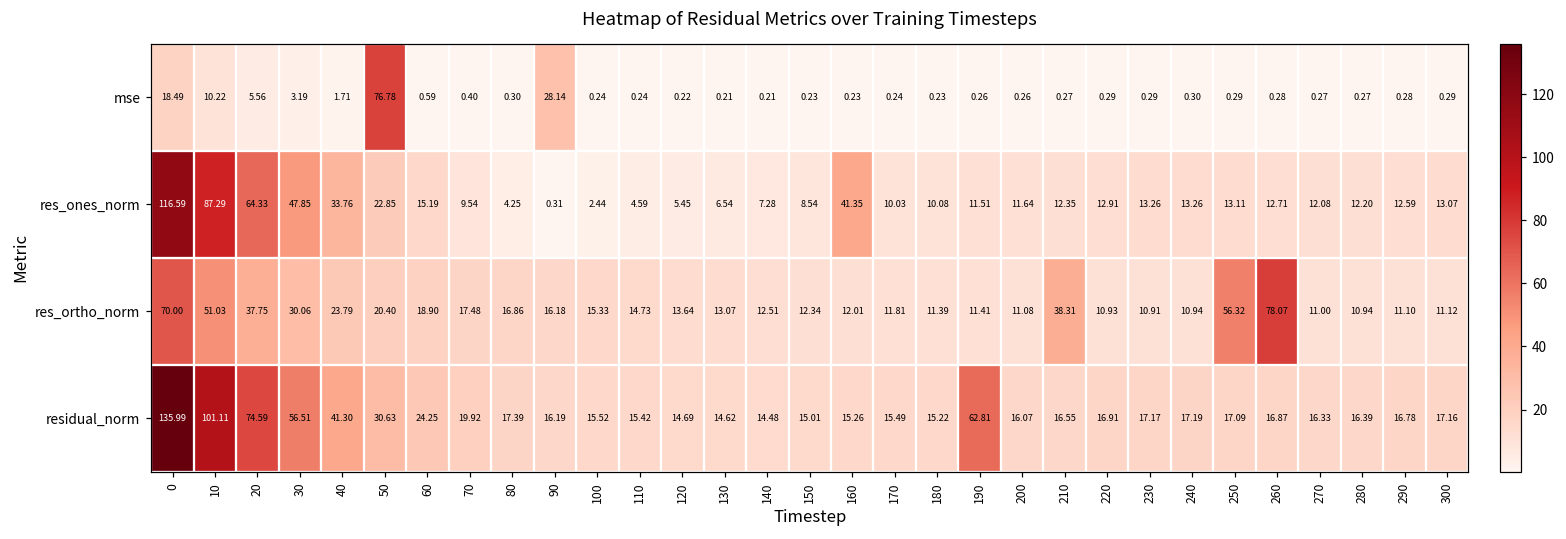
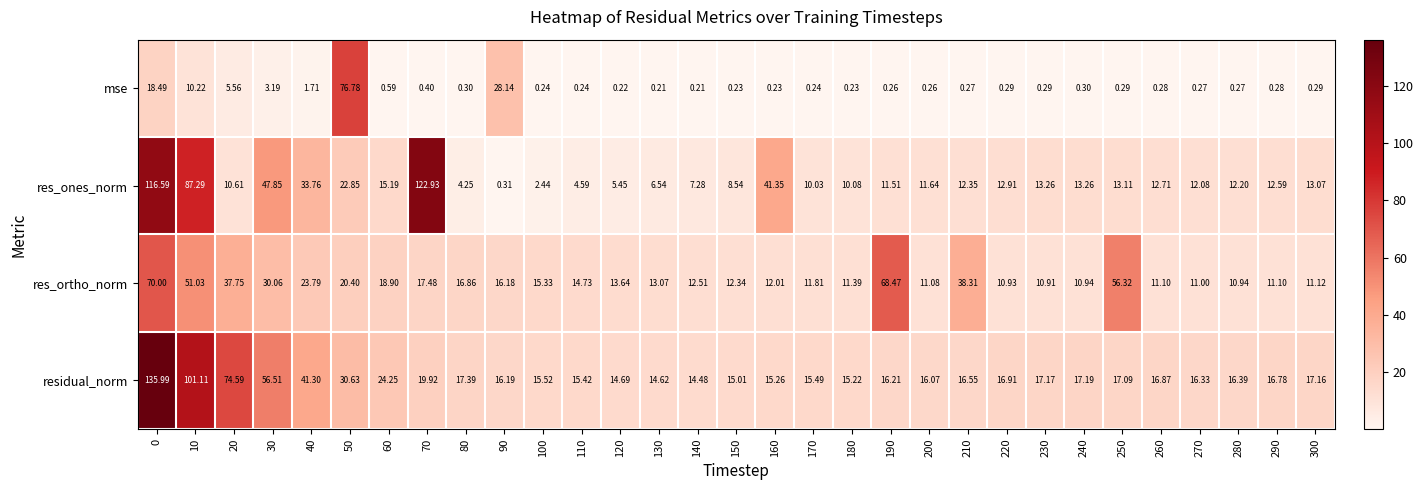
  {
    "mse": {
      "0": 18.49,
      "10": 10.22,
      "20": 5.56,
      "30": 3.19,
      "40": 1.71,
      "50": 76.78,
      "60": 0.59,
      "70": 0.40,
      "80": 0.30,
      "90": 28.14,
      "100": 0.24,
      "110": 0.24,
      "120": 0.22,
      "130": 0.21,
      "140": 0.21,
      "150": 0.23,
      "160": 0.23,
      "170": 0.24,
      "180": 0.23,
      "190": 0.26,
      "200": 0.26,
      "210": 0.27,
      "220": 0.29,
      "230": 0.29,
      "240": 0.30,
      "250": 0.29,
      "260": 0.28,
      "270": 0.27,
      "280": 0.27,
      "290": 0.28,
      "300": 0.29
    },
    "res_ones_norm": {
      "0": 116.59,
      "10": 87.29,
-     "20": 64.33,
+     "20": 10.61,
      "30": 47.85,
      "40": 33.76,
      "50": 22.85,
      "60": 15.19,
-     "70": 9.54,
+     "70": 122.93,
      "80": 4.25,
      "90": 0.31,
      "100": 2.44,
      "110": 4.59,
      "120": 5.45,
      "130": 6.54,
      "140": 7.28,
      "150": 8.54,
      "160": 41.35,
      "170": 10.03,
      "180": 10.08,
      "190": 11.51,
      "200": 11.64,
      "210": 12.35,
      "220": 12.91,
      "230": 13.26,
      "240": 13.26,
      "250": 13.11,
      "260": 12.71,
      "270": 12.08,
      "280": 12.20,
      "290": 12.59,
      "300": 13.07
    },
    "res_ortho_norm": {
      "0": 70.00,
      "10": 51.03,
      "20": 37.75,
      "30": 30.06,
      "40": 23.79,
      "50": 20.40,
      "60": 18.90,
      "70": 17.48,
      "80": 16.86,
      "90": 16.18,
      "100": 15.33,
      "110": 14.73,
      "120": 13.64,
      "130": 13.07,
      "140": 12.51,
      "150": 12.34,
      "160": 12.01,
      "170": 11.81,
      "180": 11.39,
-     "190": 11.41,
+     "190": 68.47,
      "200": 11.08,
      "210": 38.31,
      "220": 10.93,
      "230": 10.91,
      "240": 10.94,
      "250": 56.32,
-     "260": 78.07,
+     "260": 11.10,
      "270": 11.00,
      "280": 10.94,
      "290": 11.10,
      "300": 11.12
    },
    "residual_norm": {
      "0": 135.99,
      "10": 101.11,
      "20": 74.59,
      "30": 56.51,
      "40": 41.30,
      "50": 30.63,
      "60": 24.25,
      "70": 19.92,
      "80": 17.39,
      "90": 16.19,
      "100": 15.52,
      "110": 15.42,
      "120": 14.69,
      "130": 14.62,
      "140": 14.48,
      "150": 15.01,
      "160": 15.26,
      "170": 15.49,
      "180": 15.22,
-     "190": 62.81,
+     "190": 16.21,
      "200": 16.07,
      "210": 16.55,
      "220": 16.91,
      "230": 17.17,
      "240": 17.19,
      "250": 17.09,
      "260": 16.87,
      "270": 16.33,
      "280": 16.39,
      "290": 16.78,
      "300": 17.16
    }
  }
